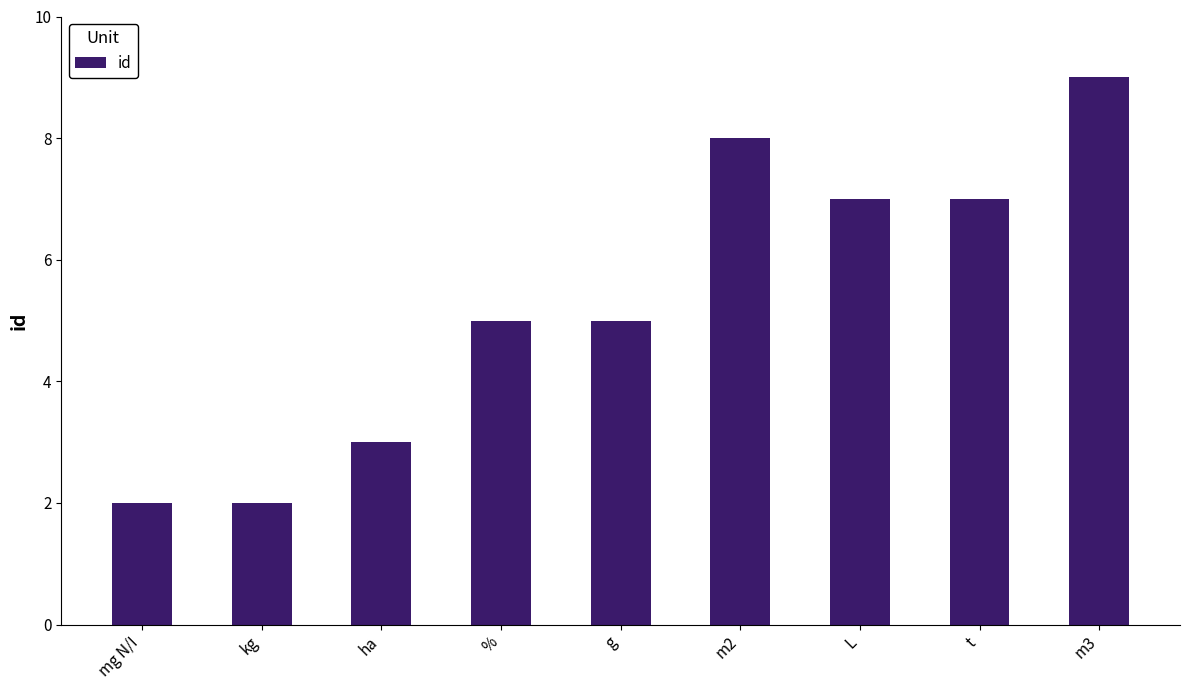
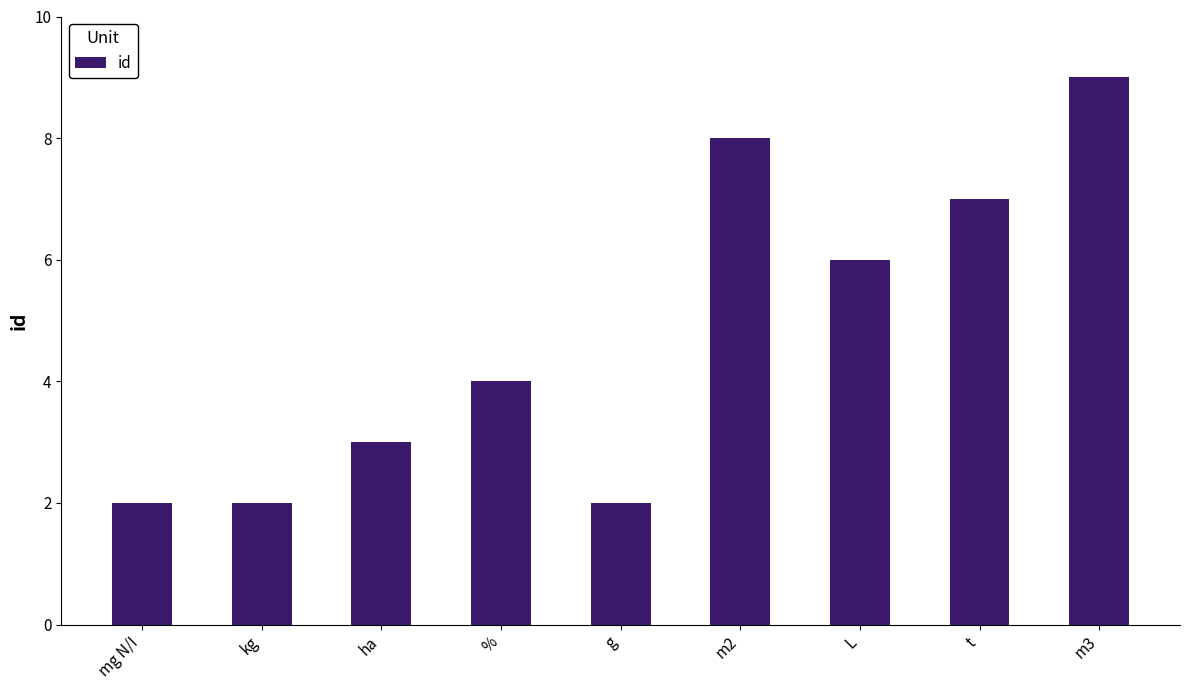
  {
    "mg N/I": 2,
    "kg": 2,
    "ha": 3,
-   "%": 5,
-   "g": 5,
+   "%": 4,
+   "g": 2,
    "m2": 8,
-   "L": 7,
+   "L": 6,
    "t": 7,
    "m3": 9
  }
